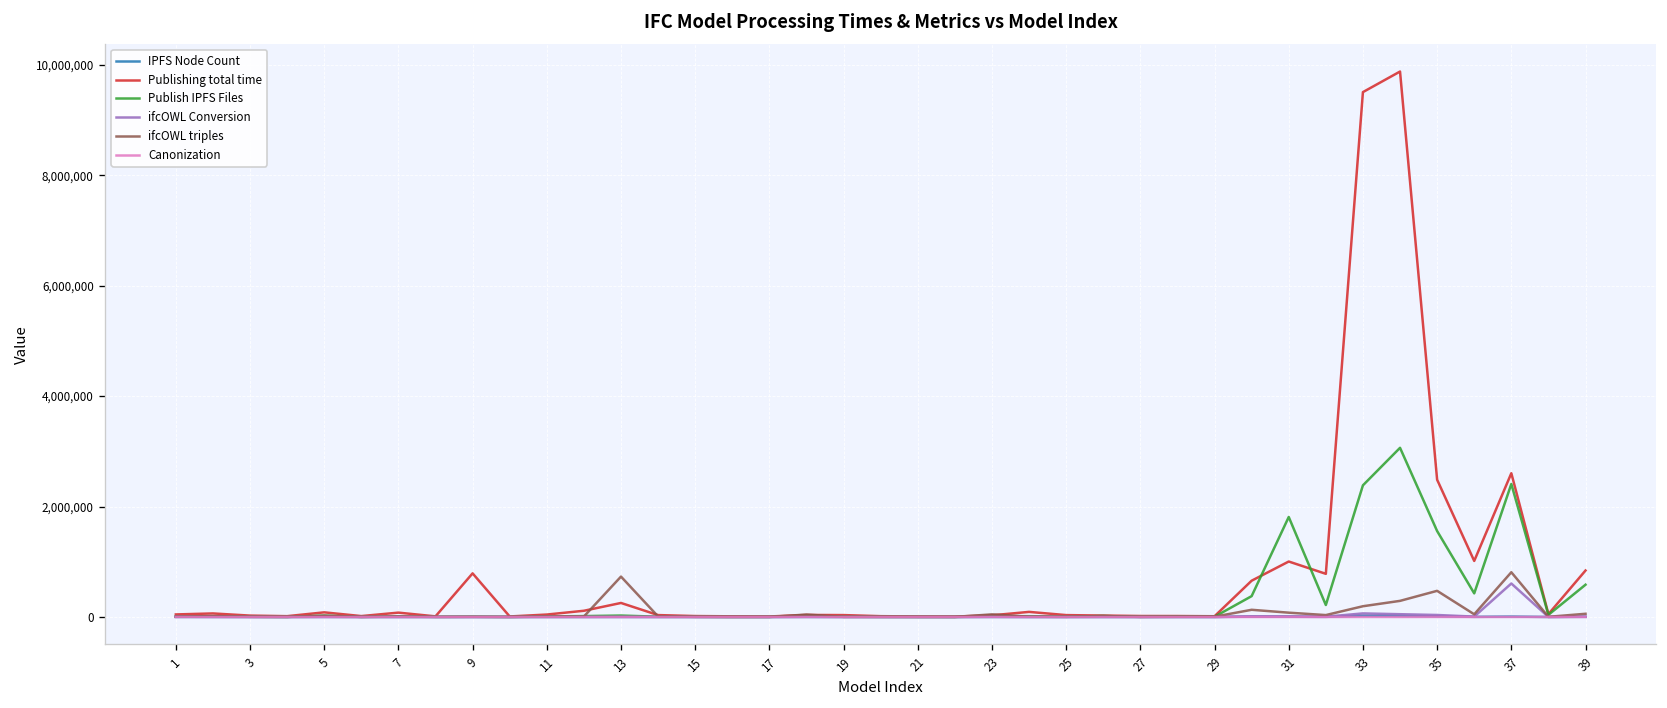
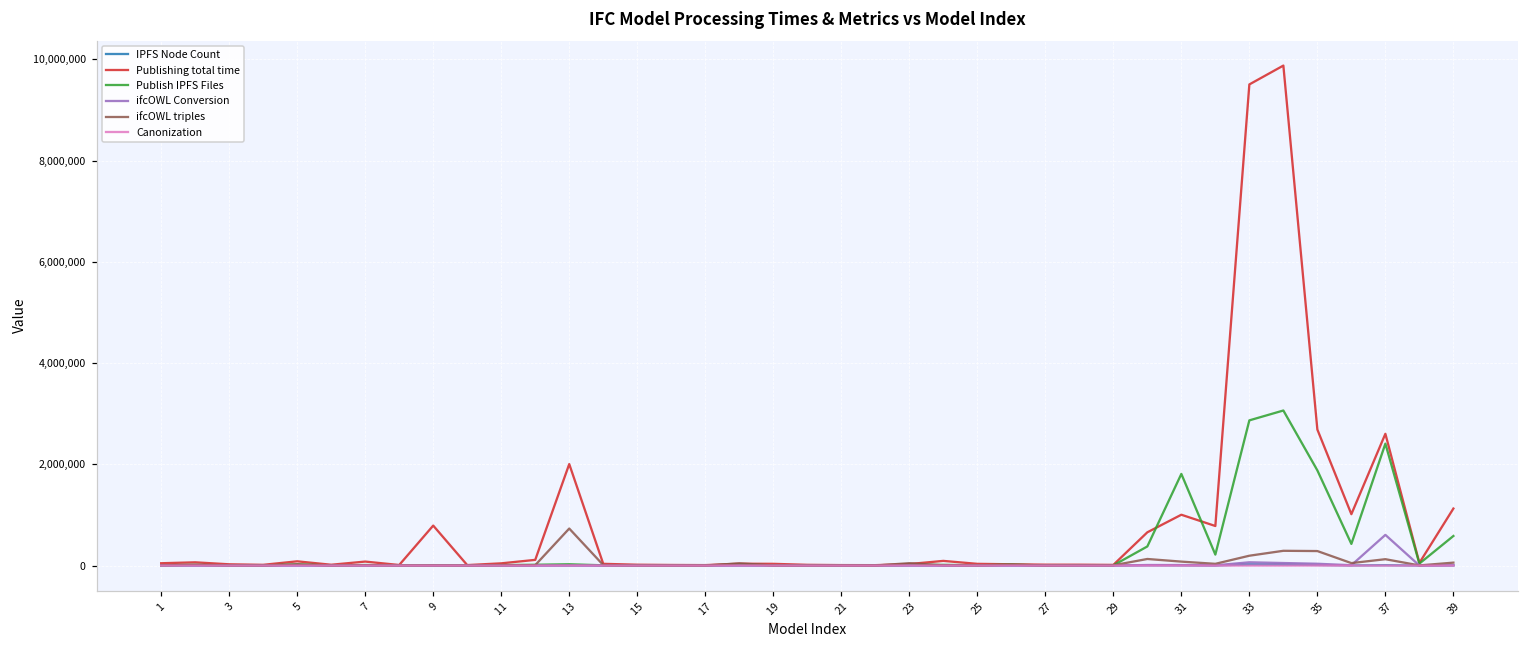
  {
    "Publishing total time": {
      "5": "100,000",
      "7": "100,000",
      "9": "800,000",
-     "13": "300,000",
+     "13": "2,000,000",
      "31": "1,000,000",
      "33": "9,500,000",
-     "35": "2,500,000",
+     "35": "2,700,000",
      "37": "2,600,000",
-     "39": "800,000"
+     "39": "1,100,000"
    },
    "Publish IPFS Files": {
      "31": "1,800,000",
-     "33": "2,400,000",
-     "35": "1,600,000",
+     "33": "2,900,000",
+     "35": "1,900,000",
      "37": "2,400,000",
      "39": "600,000"
    },
    "ifcOWL Conversion": {
      "37": "600,000"
    },
    "ifcOWL triples": {
      "13": "700,000",
      "31": "100,000",
      "33": "200,000",
-     "35": "500,000",
-     "37": "800,000"
+     "35": "300,000",
+     "37": "100,000"
    }
  }
